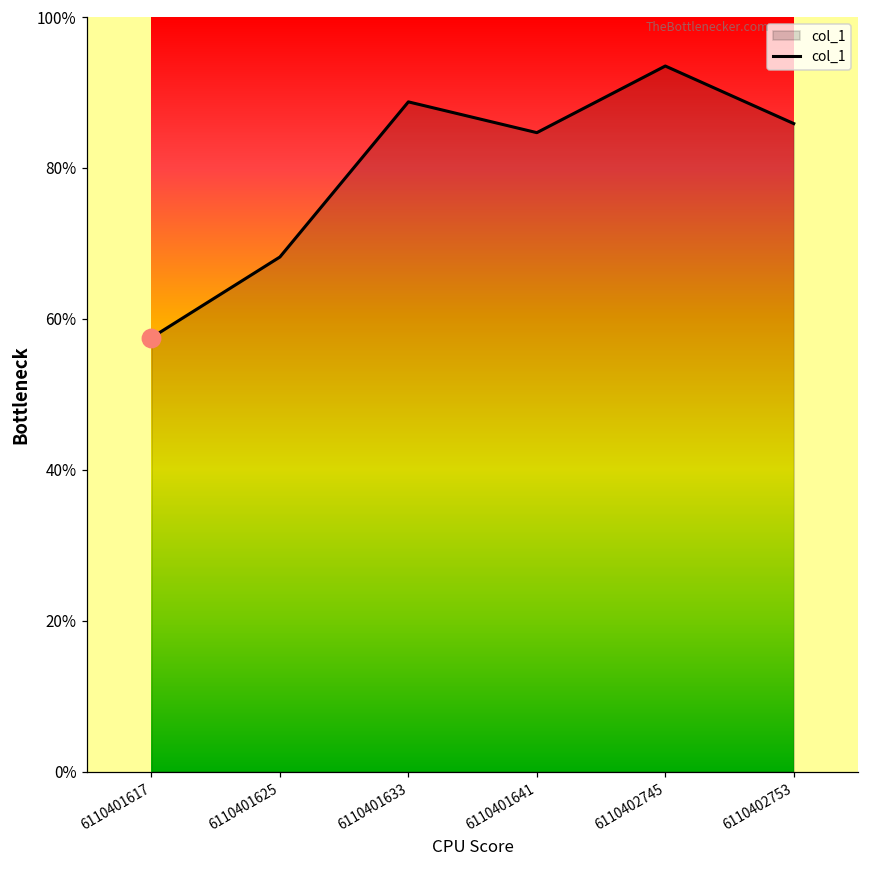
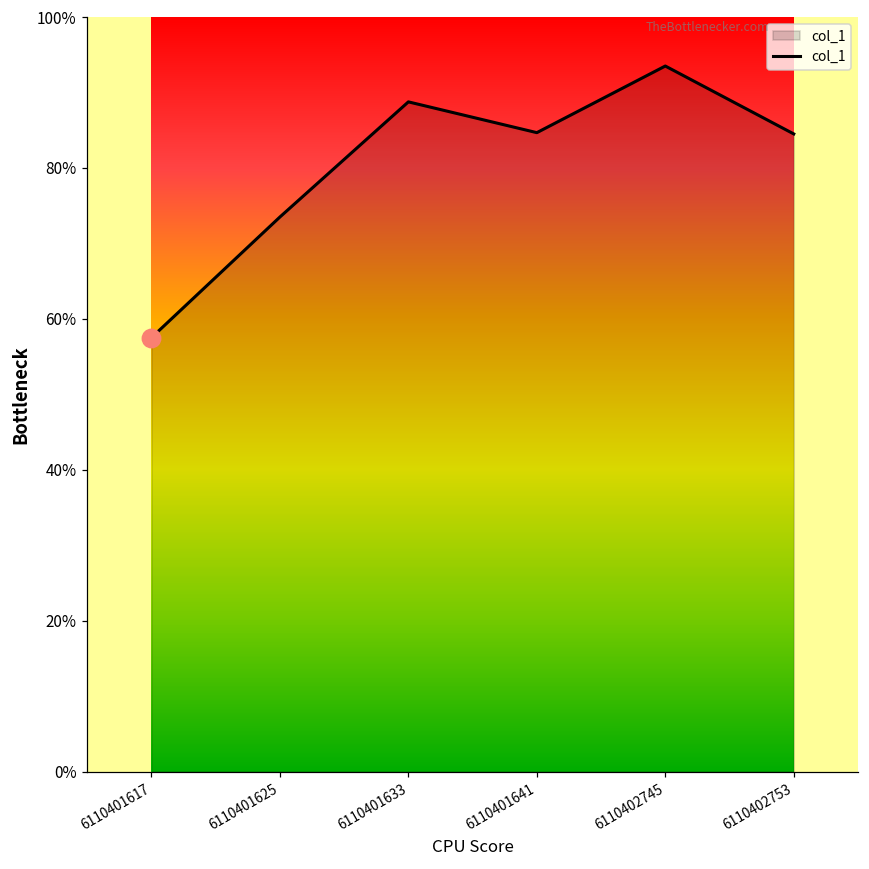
  {
    "col_1": {
-     "6110401625": "68%",
+     "6110401625": "74%",
      "6110401633": "89%",
      "6110401641": "85%",
      "6110402745": "94%",
-     "6110402753": "86%"
+     "6110402753": "85%"
    }
  }
